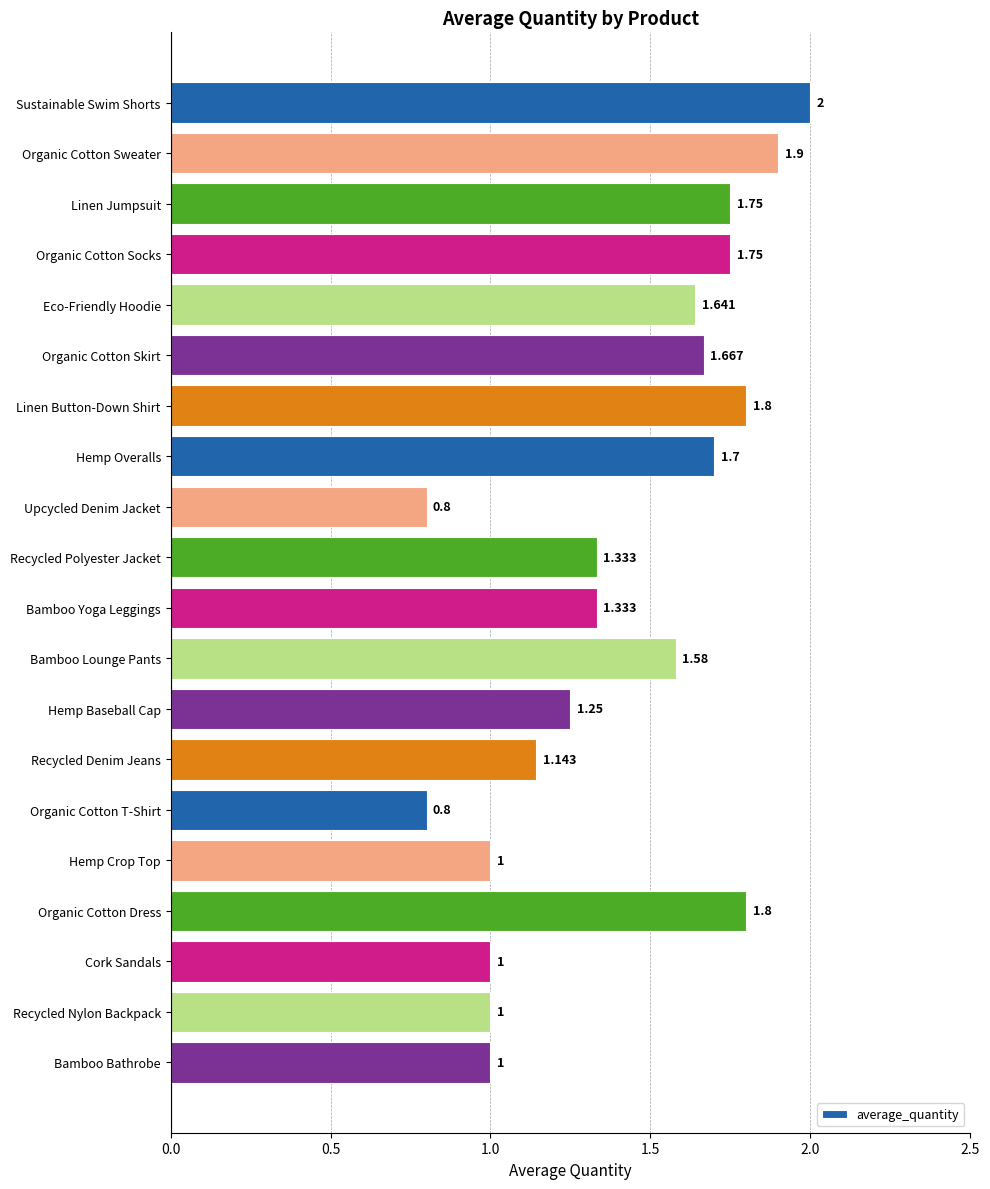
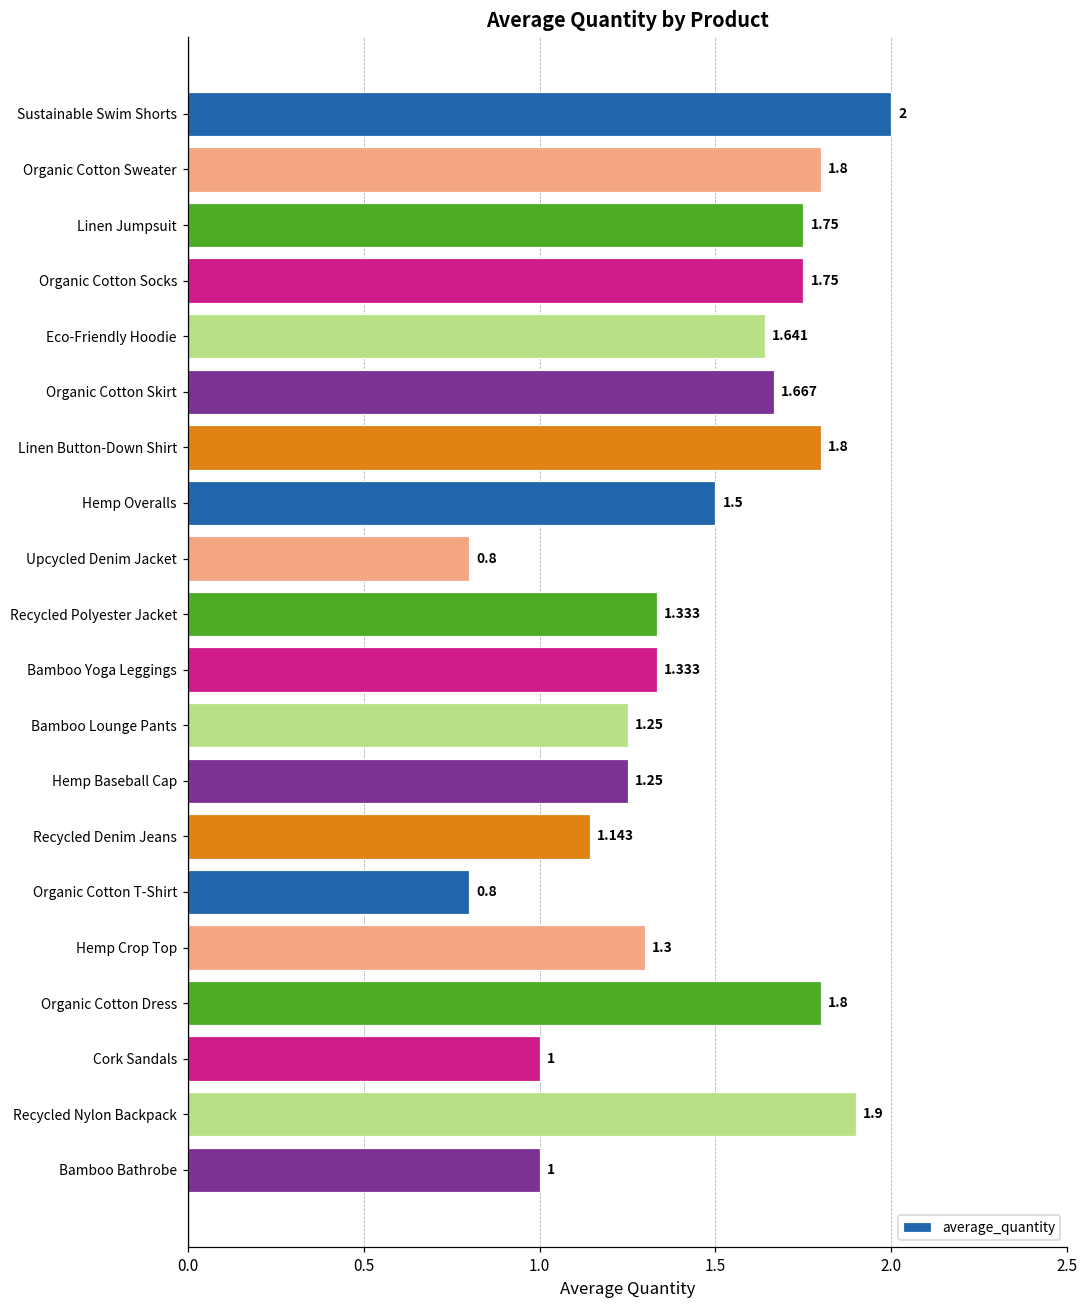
  {
    "Sustainable Swim Shorts": 2,
-   "Organic Cotton Sweater": 1.9,
+   "Organic Cotton Sweater": 1.8,
    "Linen Jumpsuit": 1.75,
    "Organic Cotton Socks": 1.75,
    "Eco-Friendly Hoodie": 1.641,
    "Organic Cotton Skirt": 1.667,
    "Linen Button-Down Shirt": 1.8,
-   "Hemp Overalls": 1.7,
+   "Hemp Overalls": 1.5,
    "Upcycled Denim Jacket": 0.8,
    "Recycled Polyester Jacket": 1.333,
    "Bamboo Yoga Leggings": 1.333,
-   "Bamboo Lounge Pants": 1.58,
+   "Bamboo Lounge Pants": 1.25,
    "Hemp Baseball Cap": 1.25,
    "Recycled Denim Jeans": 1.143,
    "Organic Cotton T-Shirt": 0.8,
-   "Hemp Crop Top": 1,
+   "Hemp Crop Top": 1.3,
    "Organic Cotton Dress": 1.8,
    "Cork Sandals": 1,
-   "Recycled Nylon Backpack": 1,
+   "Recycled Nylon Backpack": 1.9,
    "Bamboo Bathrobe": 1
  }
